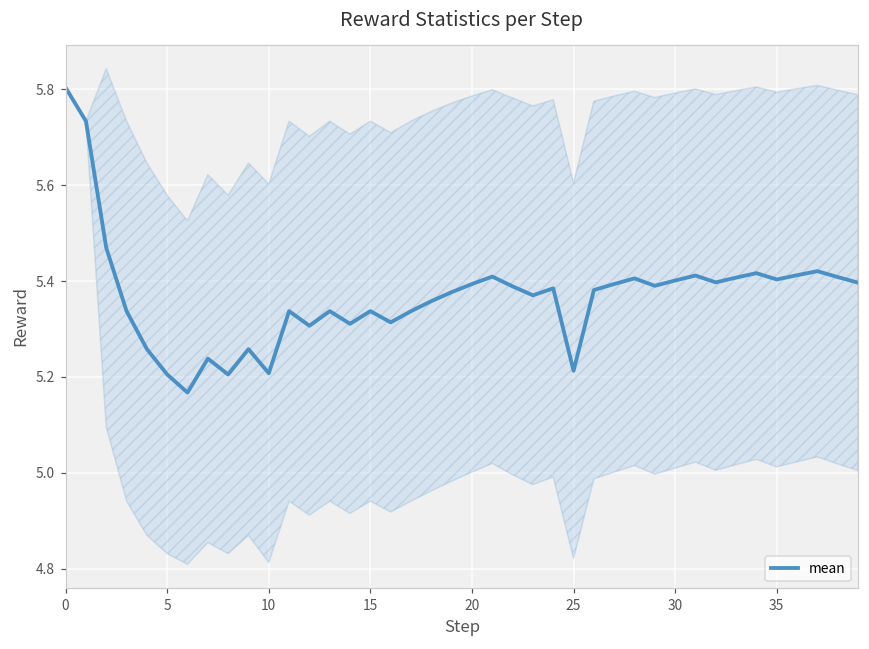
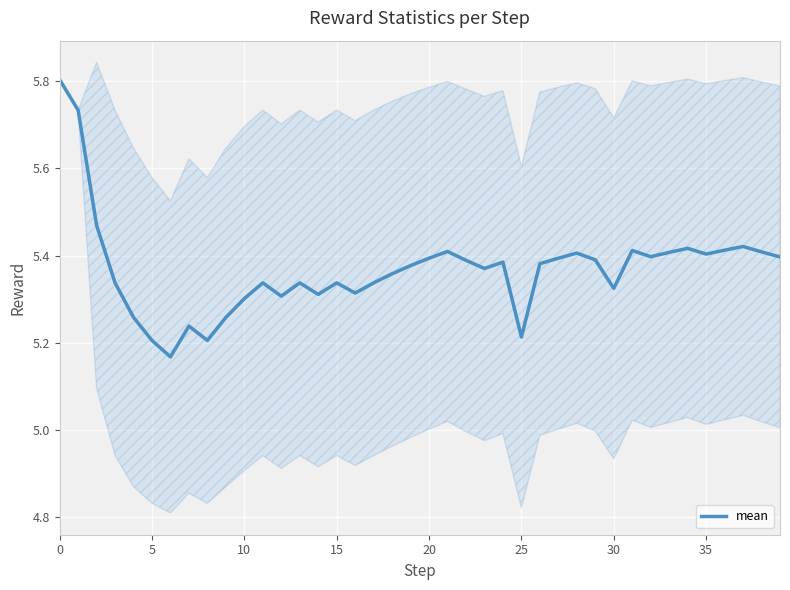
  {
    "mean": {
      "5": 5.21,
-     "10": 5.21,
+     "10": 5.30,
      "15": 5.34,
      "20": 5.39,
      "25": 5.21,
-     "30": 5.40,
+     "30": 5.32,
      "35": 5.40
    }
  }
